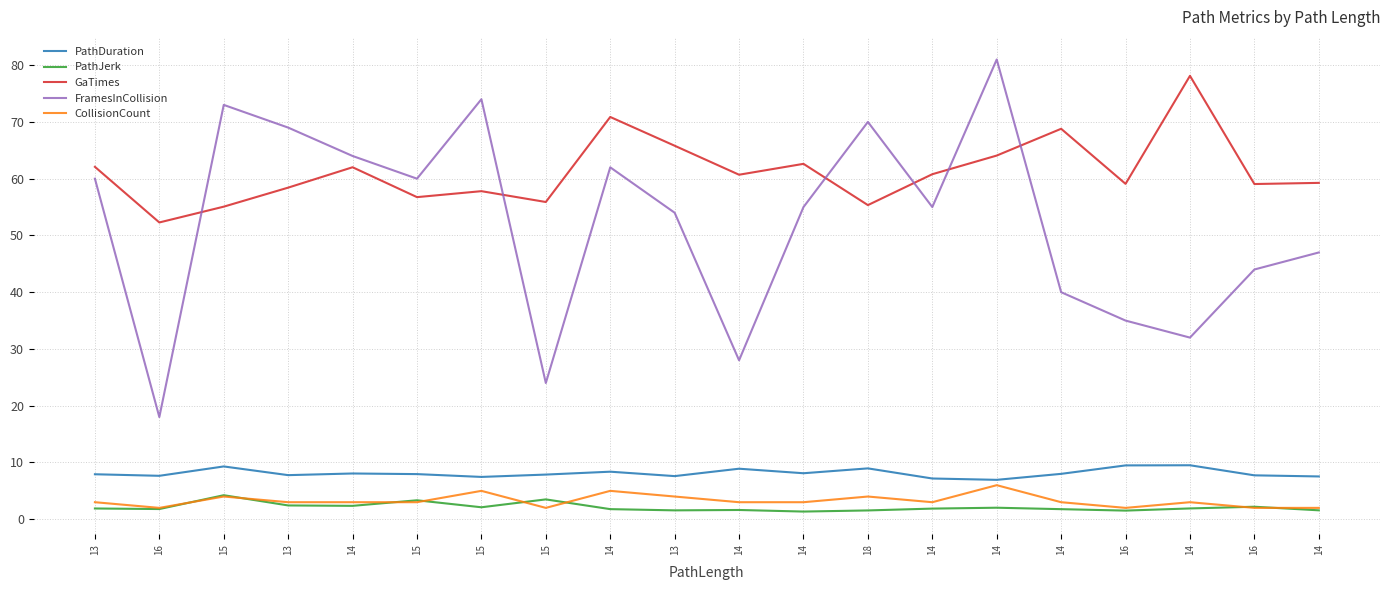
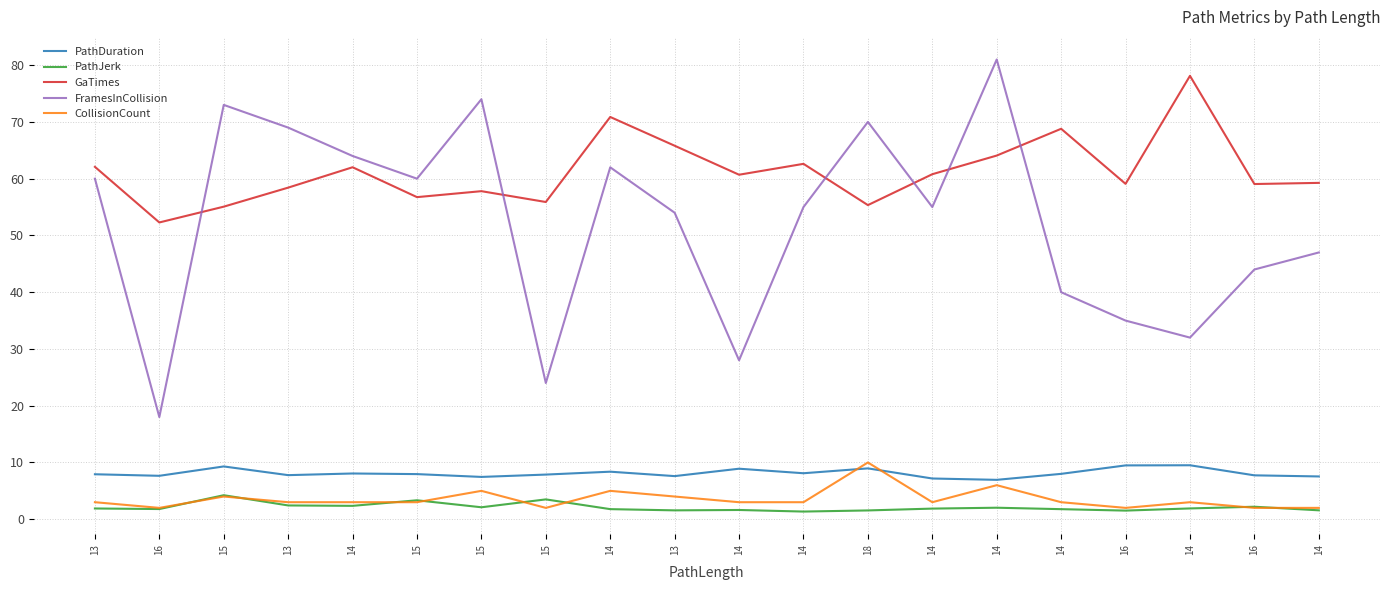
  {
    "PathDuration": {
      "18": 9
    },
    "PathJerk": {
      "18": 2
    },
    "GaTimes": {
      "18": 55
    },
    "FramesInCollision": {
      "18": 70
    },
    "CollisionCount": {
-     "18": 4
+     "18": 10
    }
  }
